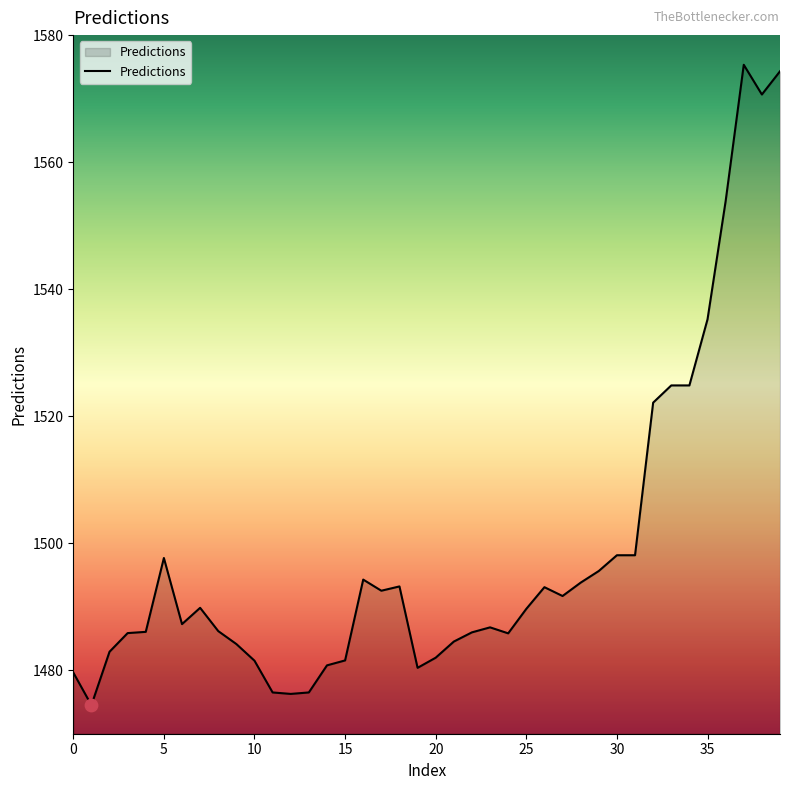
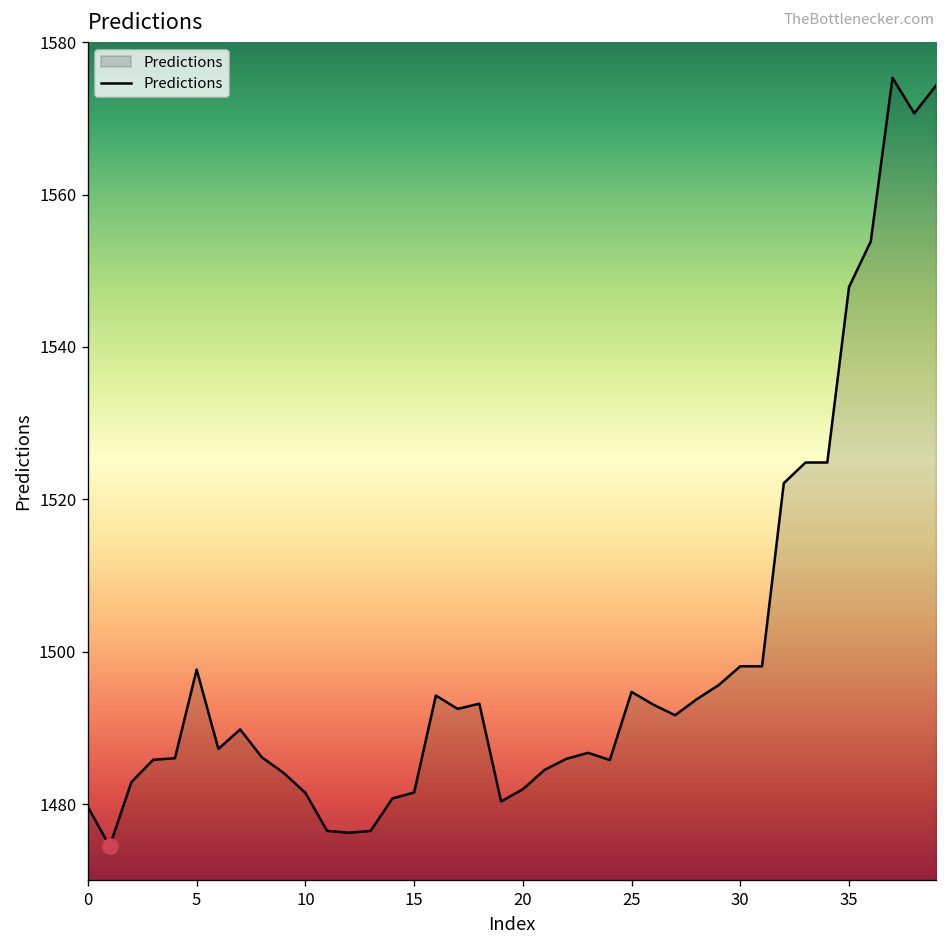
  {
    "Predictions": {
      "0": 1480,
      "5": 1498,
      "10": 1481,
      "15": 1482,
      "20": 1482,
-     "25": 1490,
+     "25": 1495,
      "30": 1498,
-     "35": 1535
+     "35": 1548
    }
  }
